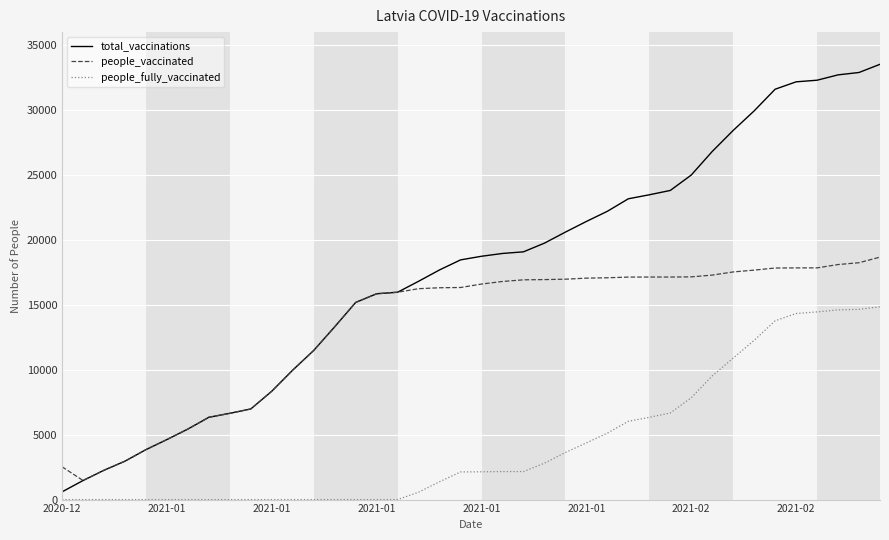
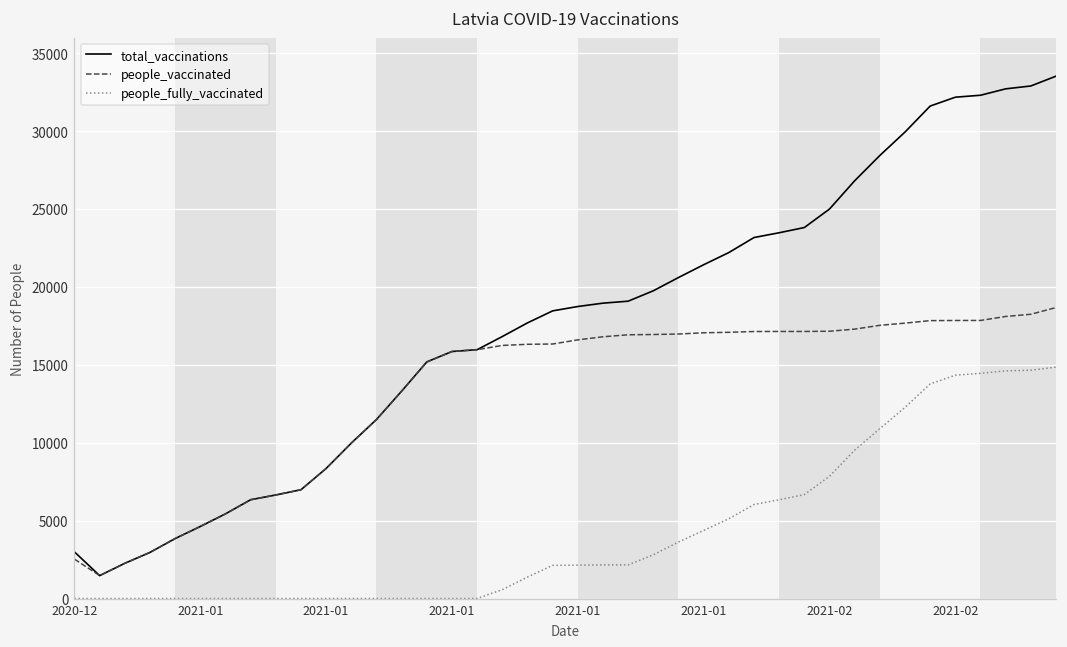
  {
    "total_vaccinations": {
-     "2020-12": 600
+     "2020-12": 3000
    },
    "people_vaccinated": {
      "2020-12": 2500
    },
    "people_fully_vaccinated": {
      "2020-12": 0
    }
  }
